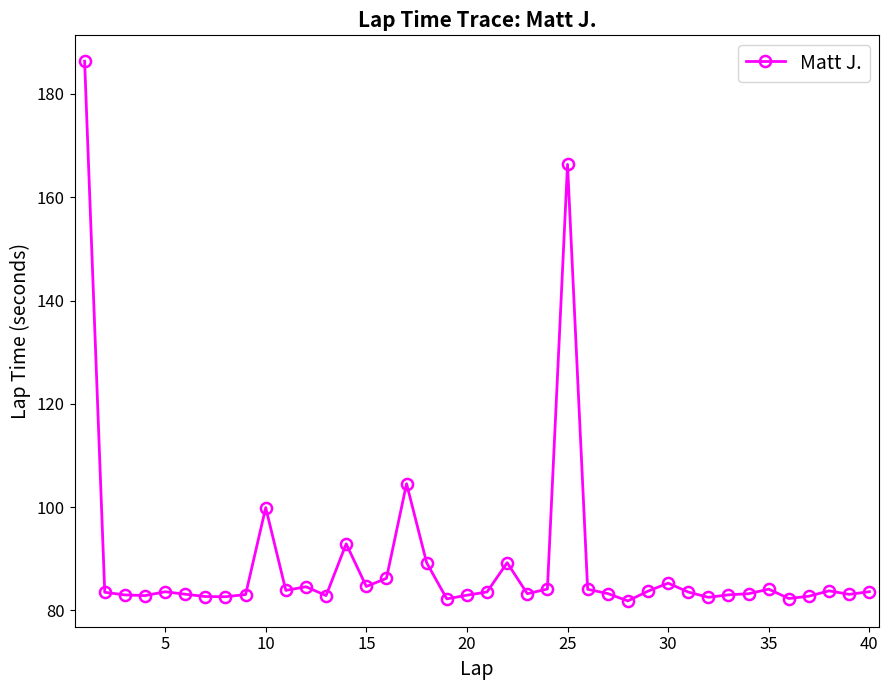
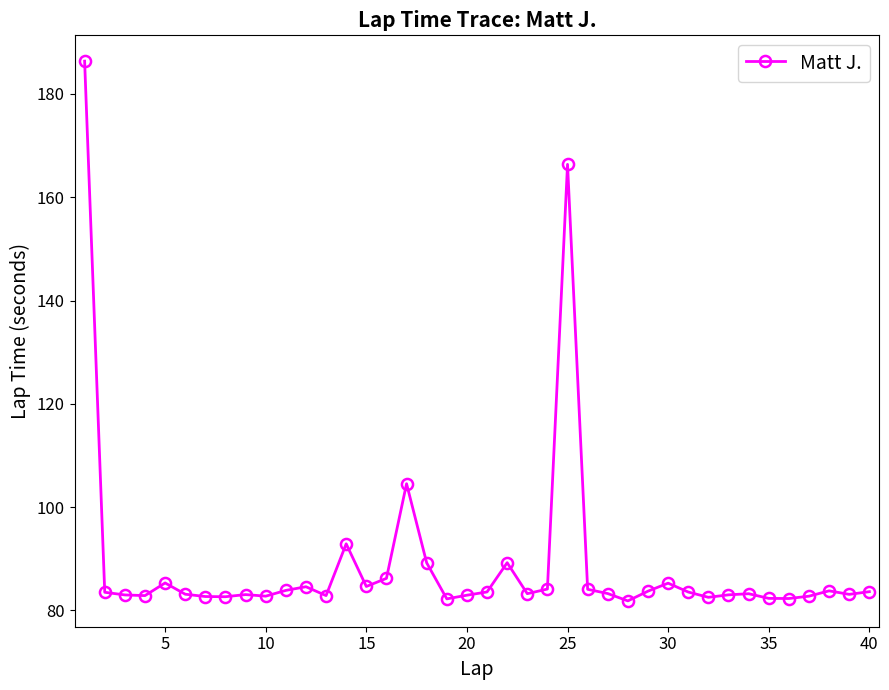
  {
-   "5": 84,
-   "10": 100,
+   "5": 85,
+   "10": 83,
    "15": 85,
    "20": 83,
    "25": 166,
    "30": 85,
-   "35": 84,
+   "35": 82,
    "40": 84
  }
